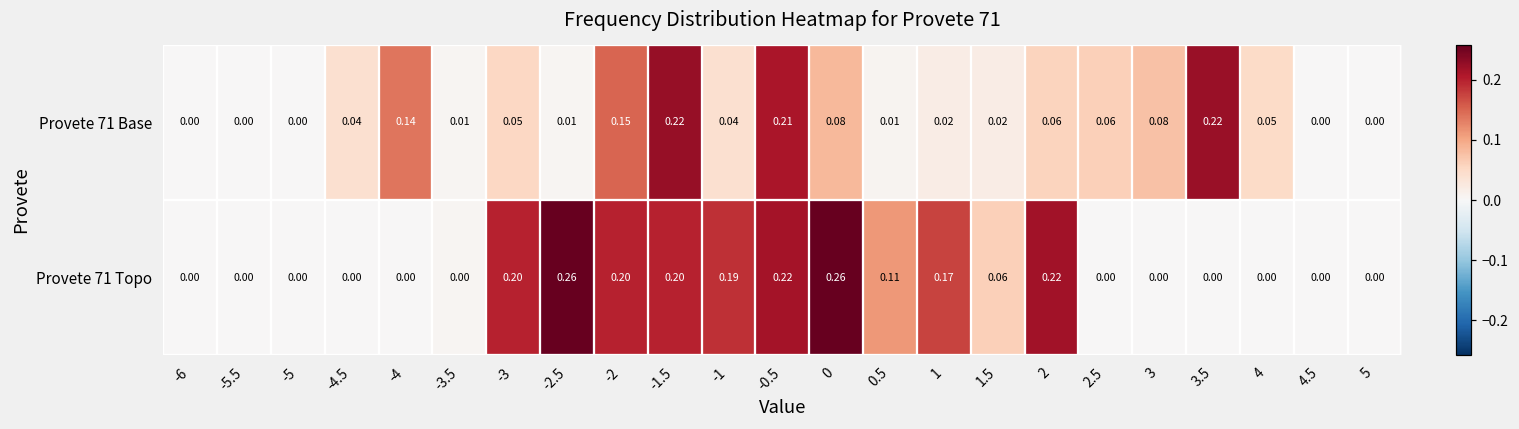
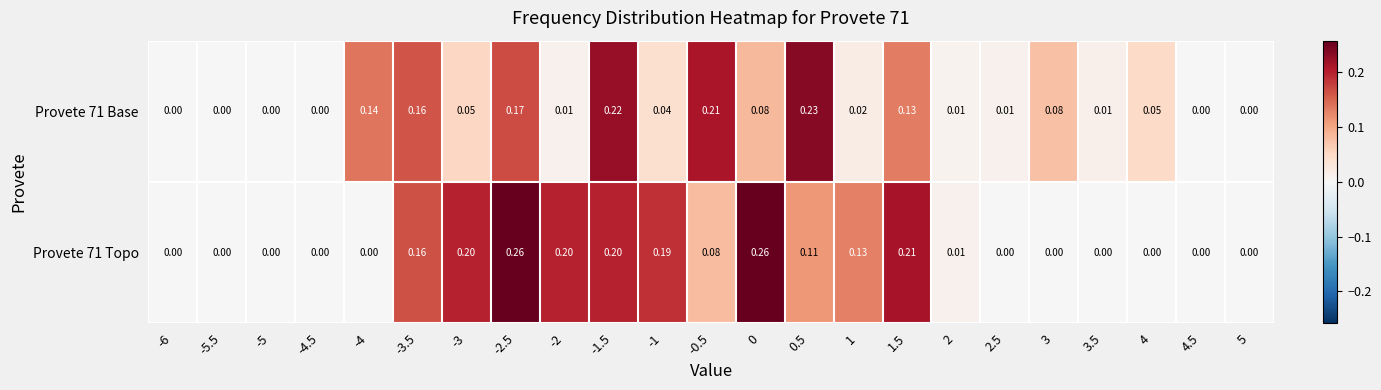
  {
    "Provete 71 Base": {
      "-6": 0.00,
      "-5.5": 0.00,
      "-5": 0.00,
-     "-4.5": 0.04,
+     "-4.5": 0.00,
      "-4": 0.14,
-     "-3.5": 0.01,
+     "-3.5": 0.16,
      "-3": 0.05,
-     "-2.5": 0.01,
-     "-2": 0.15,
+     "-2.5": 0.17,
+     "-2": 0.01,
      "-1.5": 0.22,
      "-1": 0.04,
      "-0.5": 0.21,
      "0": 0.08,
-     "0.5": 0.01,
+     "0.5": 0.23,
      "1": 0.02,
-     "1.5": 0.02,
-     "2": 0.06,
-     "2.5": 0.06,
+     "1.5": 0.13,
+     "2": 0.01,
+     "2.5": 0.01,
      "3": 0.08,
-     "3.5": 0.22,
+     "3.5": 0.01,
      "4": 0.05,
      "4.5": 0.00,
      "5": 0.00
    },
    "Provete 71 Topo": {
      "-6": 0.00,
      "-5.5": 0.00,
      "-5": 0.00,
      "-4.5": 0.00,
      "-4": 0.00,
-     "-3.5": 0.00,
+     "-3.5": 0.16,
      "-3": 0.20,
      "-2.5": 0.26,
      "-2": 0.20,
      "-1.5": 0.20,
      "-1": 0.19,
-     "-0.5": 0.22,
+     "-0.5": 0.08,
      "0": 0.26,
      "0.5": 0.11,
-     "1": 0.17,
-     "1.5": 0.06,
-     "2": 0.22,
+     "1": 0.13,
+     "1.5": 0.21,
+     "2": 0.01,
      "2.5": 0.00,
      "3": 0.00,
      "3.5": 0.00,
      "4": 0.00,
      "4.5": 0.00,
      "5": 0.00
    }
  }
